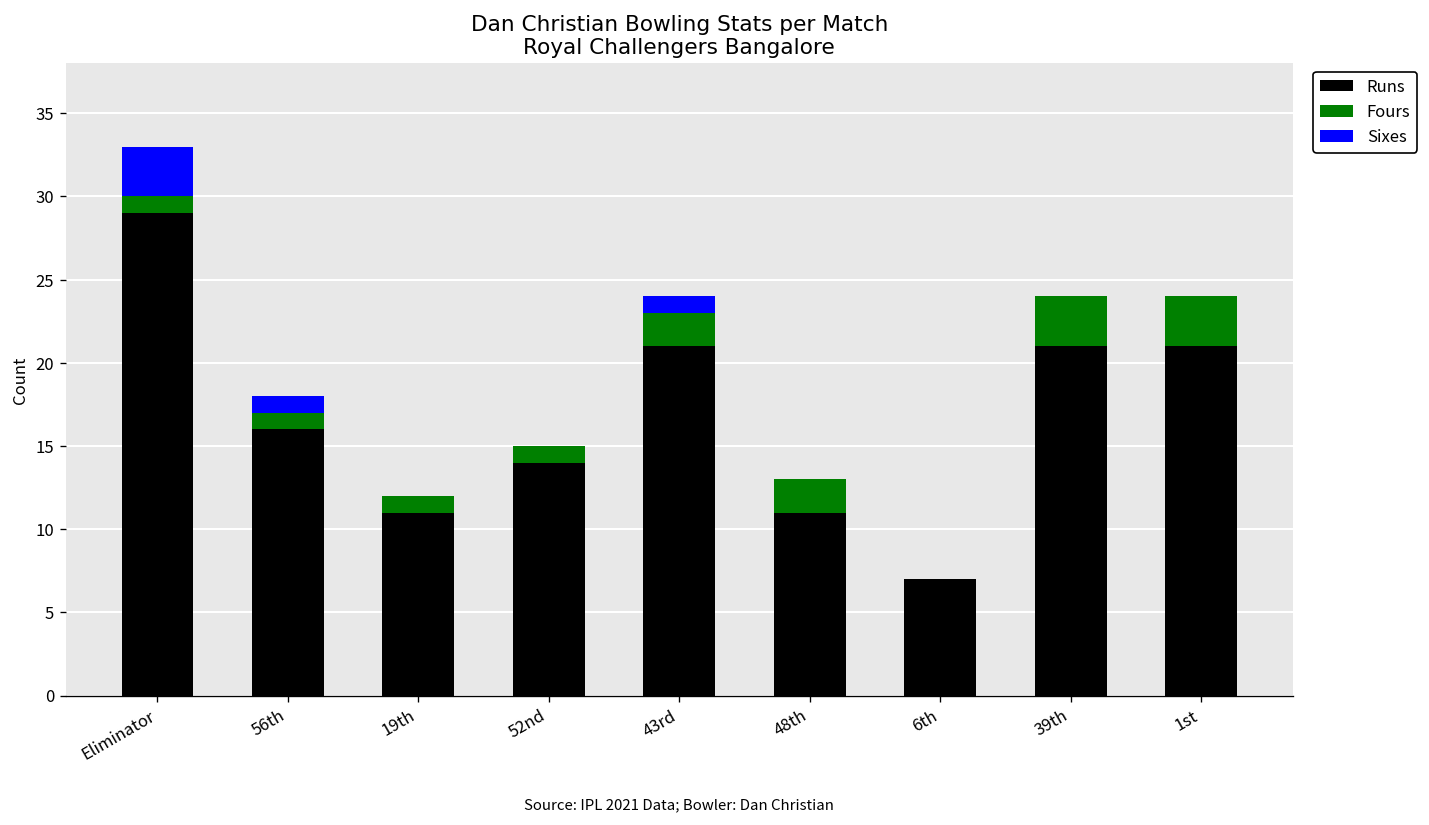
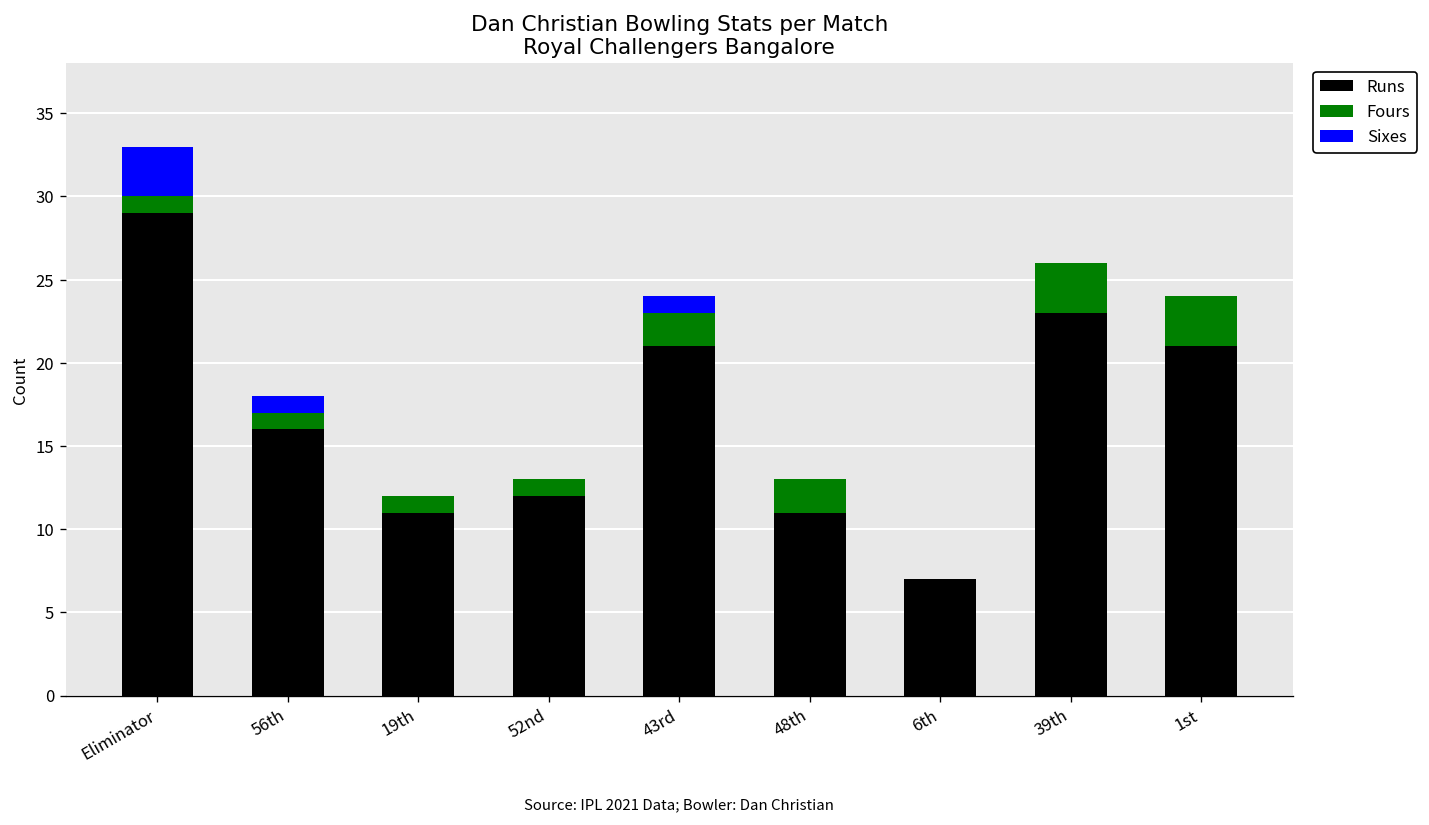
  {
    "Runs": {
      "Eliminator": 29,
      "56th": 16,
      "19th": 11,
-     "52nd": 14,
+     "52nd": 12,
      "43rd": 21,
      "48th": 11,
      "6th": 7,
-     "39th": 21,
+     "39th": 23,
      "1st": 21
    },
    "Fours": {
      "Eliminator": 1,
      "56th": 1,
      "19th": 1,
      "52nd": 1,
      "43rd": 2,
      "48th": 2,
      "6th": 0,
      "39th": 3,
      "1st": 3
    },
    "Sixes": {
      "Eliminator": 3,
      "56th": 1,
      "19th": 0,
      "52nd": 0,
      "43rd": 1,
      "48th": 0,
      "6th": 0,
      "39th": 0,
      "1st": 0
    }
  }
